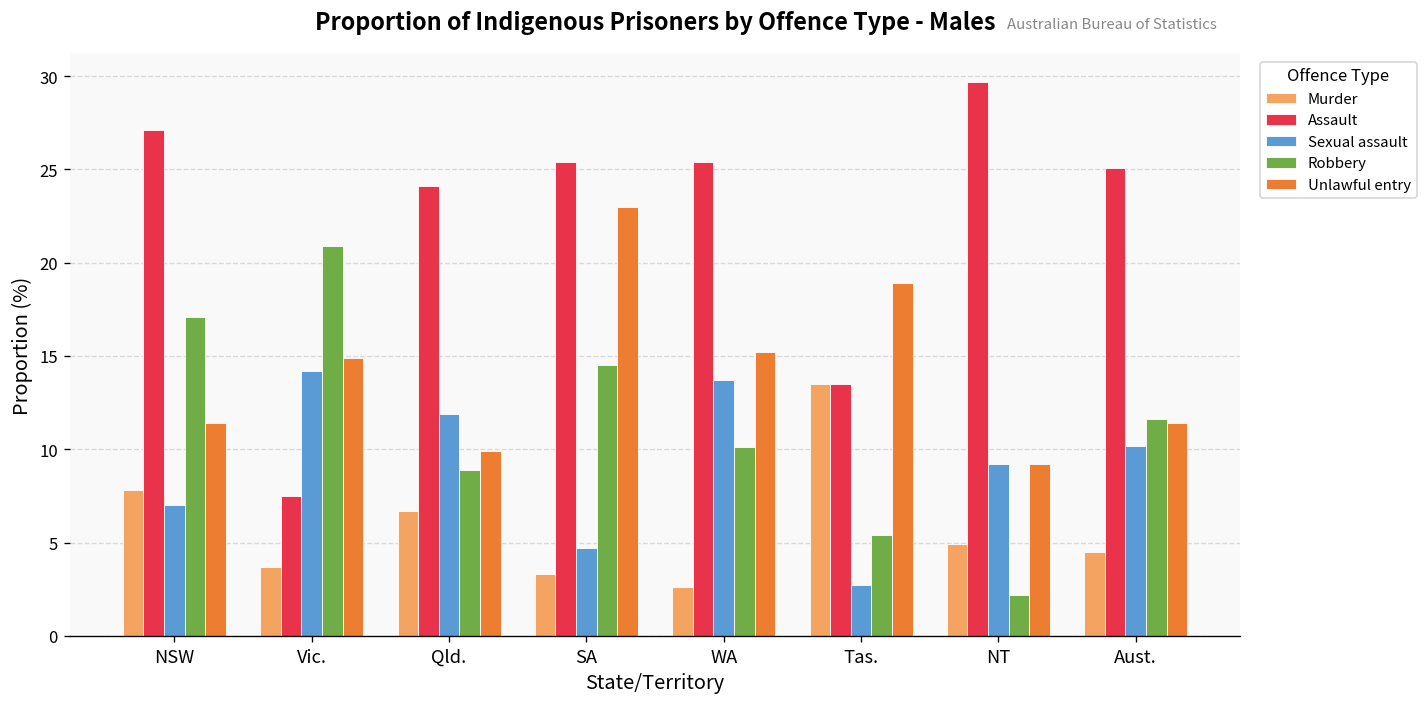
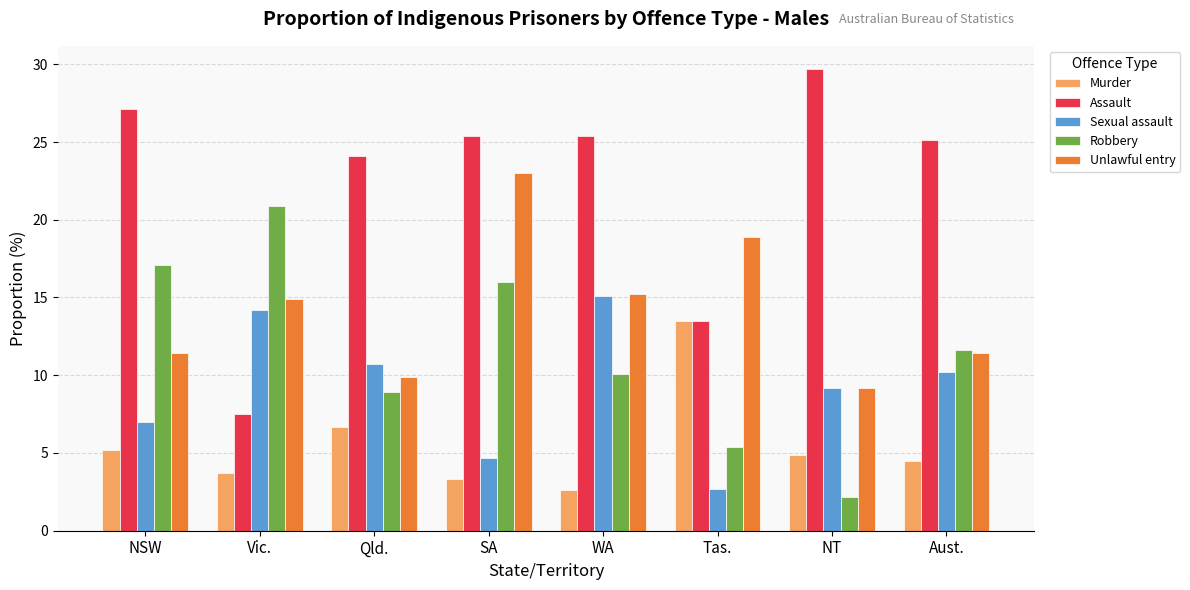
  {
    "Murder": {
-     "NSW": 7.8,
+     "NSW": 5.2,
      "Vic.": 3.7,
      "Qld.": 6.7,
      "SA": 3.3,
      "WA": 2.6,
      "Tas.": 13.5,
      "NT": 4.9,
      "Aust.": 4.5
    },
    "Assault": {
      "NSW": 27.1,
      "Vic.": 7.5,
      "Qld.": 24.1,
      "SA": 25.4,
      "WA": 25.4,
      "Tas.": 13.5,
      "NT": 29.7,
      "Aust.": 25.1
    },
    "Sexual assault": {
      "NSW": 7.0,
      "Vic.": 14.2,
-     "Qld.": 11.9,
+     "Qld.": 10.7,
      "SA": 4.7,
-     "WA": 13.7,
+     "WA": 15.1,
      "Tas.": 2.7,
      "NT": 9.2,
      "Aust.": 10.2
    },
    "Robbery": {
      "NSW": 17.1,
      "Vic.": 20.9,
      "Qld.": 8.9,
-     "SA": 14.5,
+     "SA": 16.0,
      "WA": 10.1,
      "Tas.": 5.4,
      "NT": 2.2,
      "Aust.": 11.6
    },
    "Unlawful entry": {
      "NSW": 11.4,
      "Vic.": 14.9,
      "Qld.": 9.9,
      "SA": 23.0,
      "WA": 15.2,
      "Tas.": 18.9,
      "NT": 9.2,
      "Aust.": 11.4
    }
  }
